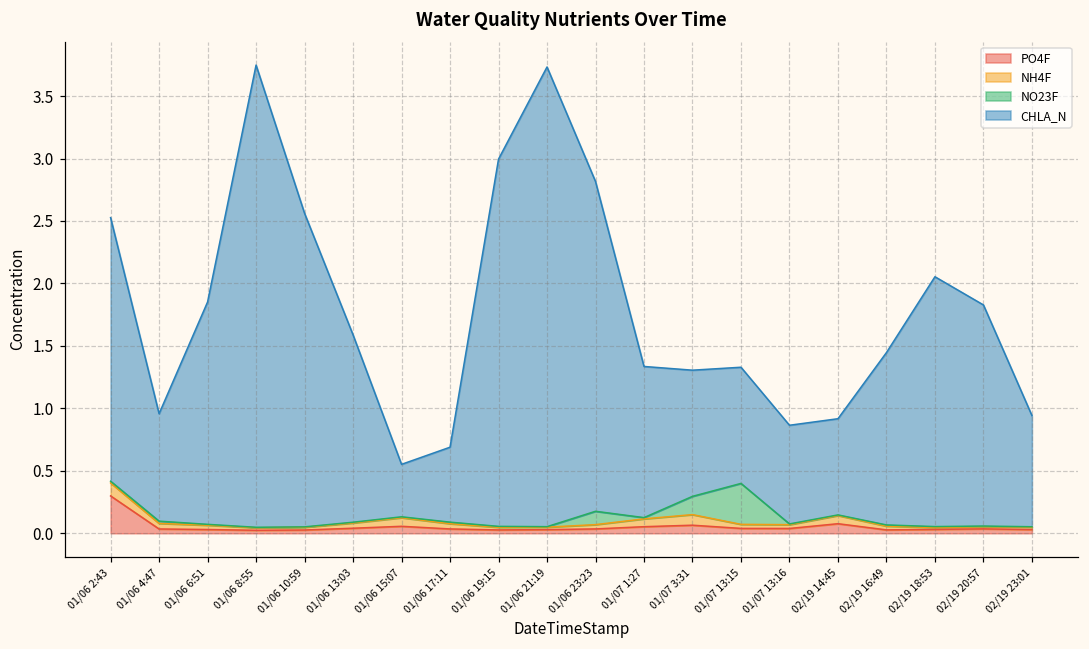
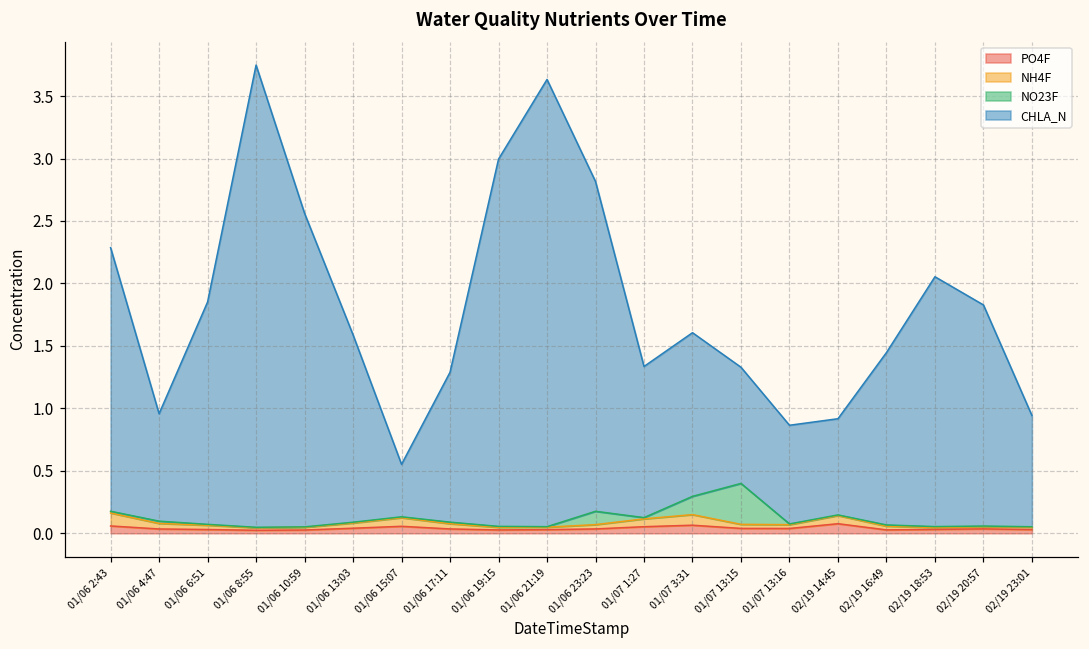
  {
    "PO4F": {
-     "01/06 2:43": 0.30,
+     "01/06 2:43": 0.06,
      "01/06 4:47": 0.03,
      "01/06 6:51": 0.03,
      "01/06 13:03": 0.04,
      "01/06 15:07": 0.06,
      "01/06 17:11": 0.03,
      "01/06 23:23": 0.03,
      "01/07 1:27": 0.05,
      "01/07 3:31": 0.06,
      "01/07 13:15": 0.04,
      "01/07 13:16": 0.04,
      "02/19 14:45": 0.08,
      "02/19 16:49": 0.03
    },
    "NH4F": {
      "01/06 23:23": 0.03,
      "01/07 3:31": 0.08,
      "01/07 13:15": 0.03
    },
    "NO23F": {
      "01/06 23:23": 0.11,
      "01/07 3:31": 0.15,
      "01/07 13:15": 0.33
    },
    "CHLA_N": {
      "01/06 2:43": 2.11,
      "01/06 4:47": 0.86,
      "01/06 6:51": 1.78,
      "01/06 8:55": 3.70,
      "01/06 10:59": 2.51,
      "01/06 13:03": 1.50,
      "01/06 15:07": 0.42,
-     "01/06 17:11": 0.6,
+     "01/06 17:11": 1.2,
      "01/06 19:15": 2.94,
-     "01/06 21:19": 3.68,
+     "01/06 21:19": 3.58,
      "01/06 23:23": 2.64,
      "01/07 1:27": 1.21,
-     "01/07 3:31": 1.01,
+     "01/07 3:31": 1.31,
      "01/07 13:15": 0.93,
      "01/07 13:16": 0.79,
      "02/19 14:45": 0.77,
      "02/19 16:49": 1.38,
      "02/19 18:53": 2.00,
      "02/19 20:57": 1.77,
      "02/19 23:01": 0.89
    }
  }
